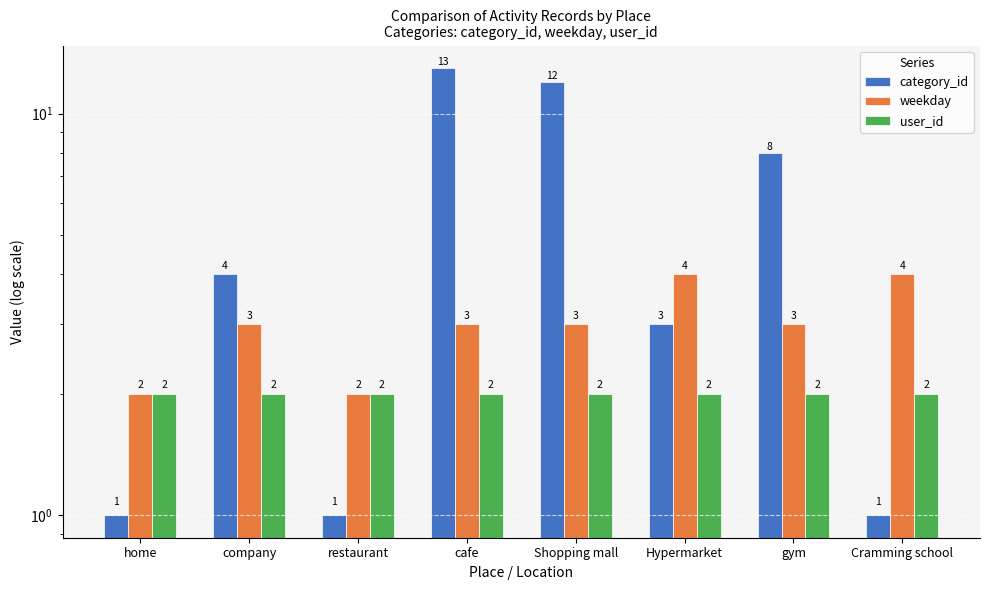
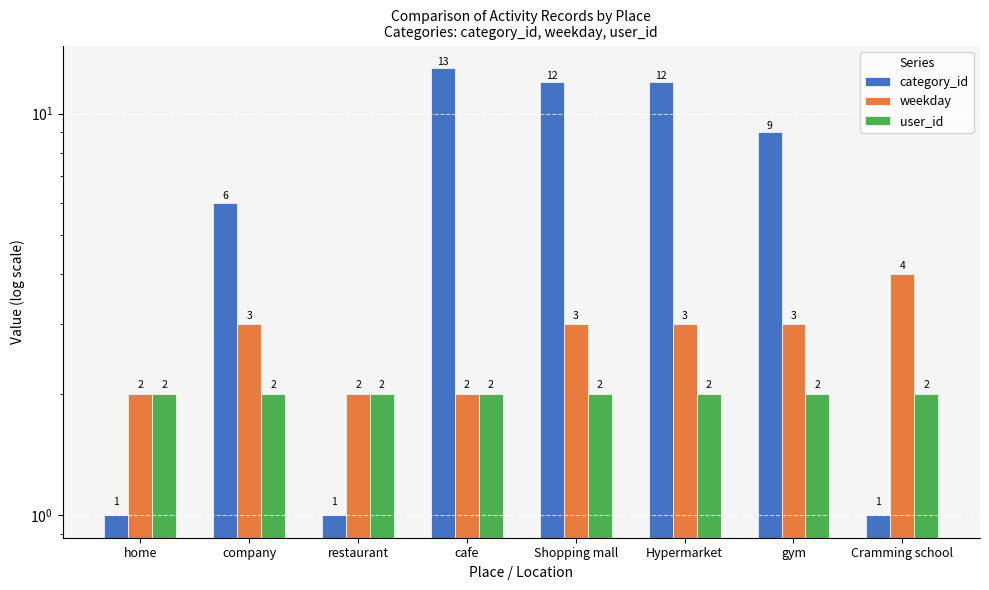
  {
    "category_id": {
      "home": 1,
-     "company": 4,
+     "company": 6,
      "restaurant": 1,
      "cafe": 13,
      "Shopping mall": 12,
-     "Hypermarket": 3,
-     "gym": 8,
+     "Hypermarket": 12,
+     "gym": 9,
      "Cramming school": 1
    },
    "weekday": {
      "home": 2,
      "company": 3,
      "restaurant": 2,
-     "cafe": 3,
+     "cafe": 2,
      "Shopping mall": 3,
-     "Hypermarket": 4,
+     "Hypermarket": 3,
      "gym": 3,
      "Cramming school": 4
    },
    "user_id": {
      "home": 2,
      "company": 2,
      "restaurant": 2,
      "cafe": 2,
      "Shopping mall": 2,
      "Hypermarket": 2,
      "gym": 2,
      "Cramming school": 2
    }
  }
